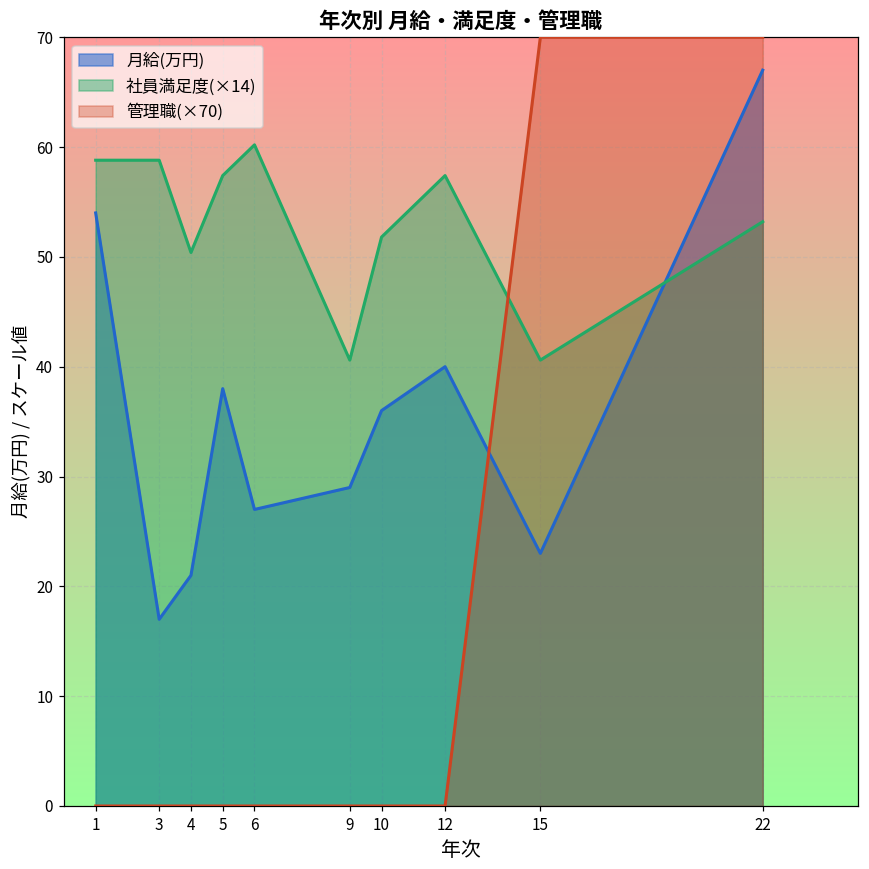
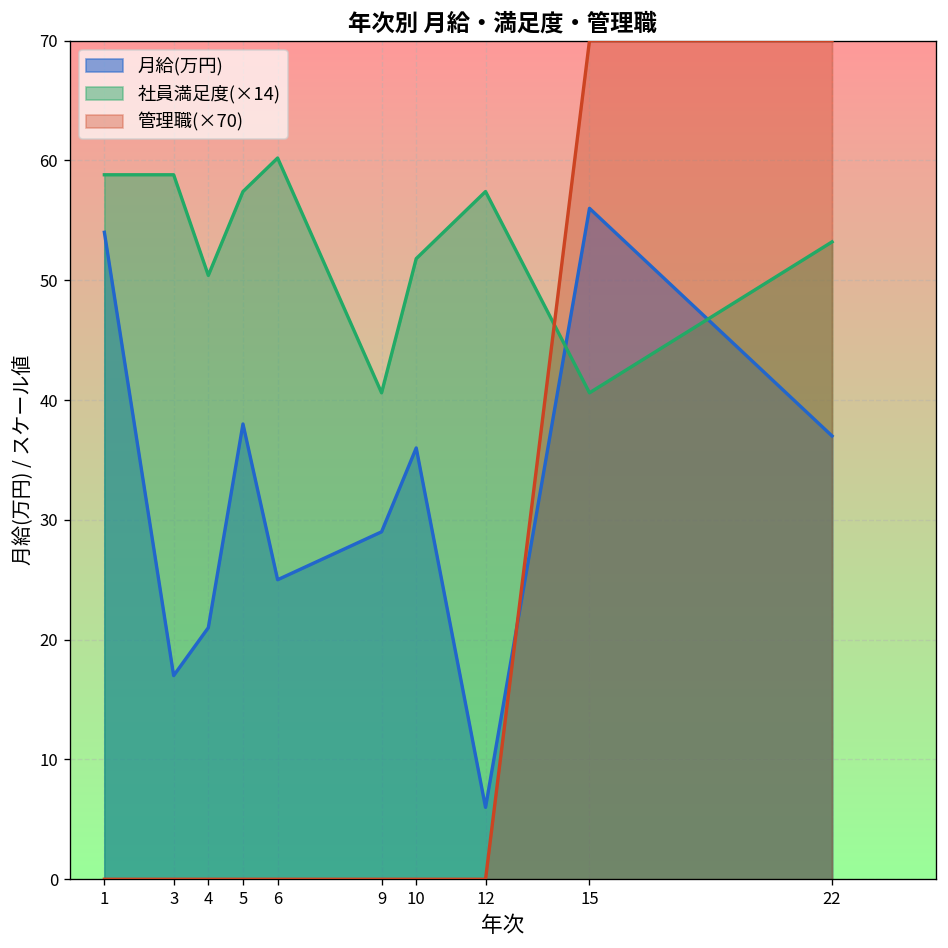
  {
    "月給(万円)": {
      "1": 54,
      "3": 17,
      "4": 21,
      "5": 38,
-     "6": 27,
+     "6": 25,
      "9": 29,
      "10": 36,
-     "12": 40,
-     "15": 23,
-     "22": 67
+     "12": 6,
+     "15": 56,
+     "22": 37
    },
    "社員満足度(×14)": {
      "1": 59,
      "3": 59,
      "4": 50,
      "5": 57,
      "6": 60,
      "9": 41,
      "10": 52,
      "12": 57,
      "15": 41,
      "22": 53
    },
    "管理職(×70)": {
      "1": 0,
      "3": 0,
      "4": 0,
      "5": 0,
      "6": 0,
      "9": 0,
      "10": 0,
      "12": 0,
      "15": 70,
      "22": 70
    }
  }
